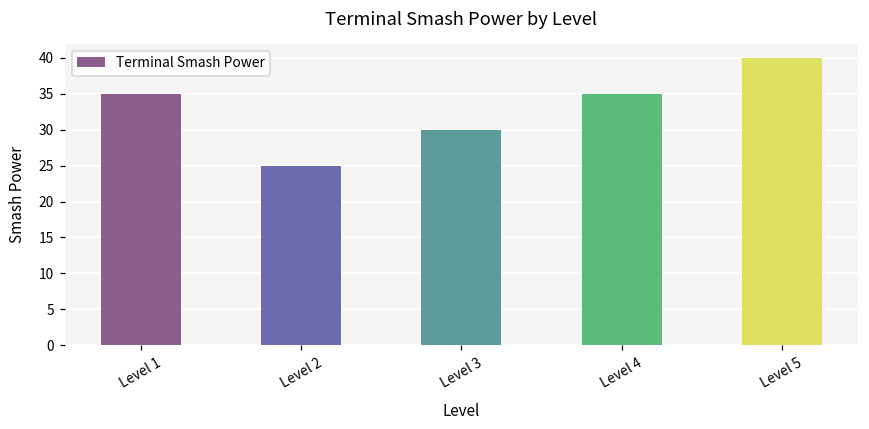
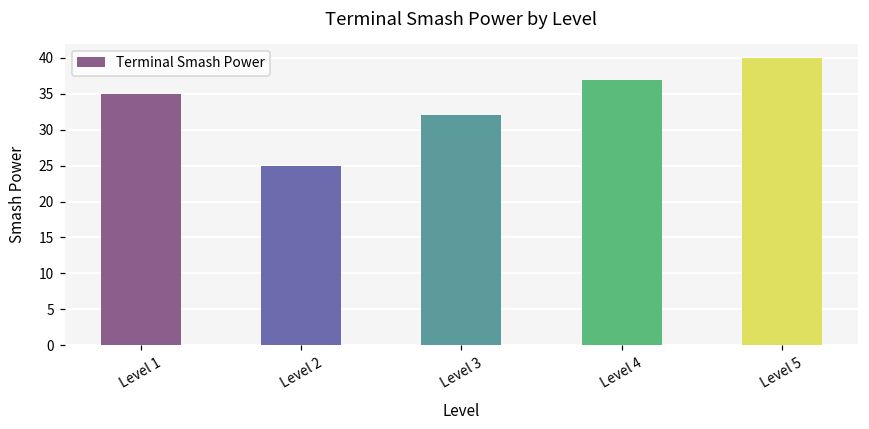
  {
    "Level 1": 35,
    "Level 2": 25,
-   "Level 3": 30,
-   "Level 4": 35,
+   "Level 3": 32,
+   "Level 4": 37,
    "Level 5": 40
  }
